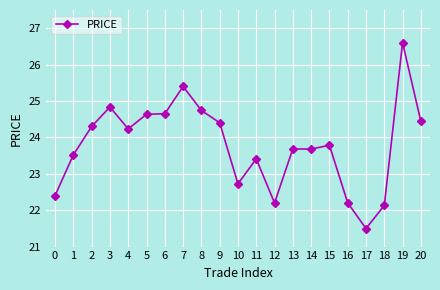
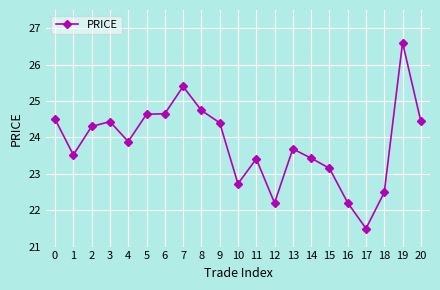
  {
-   "0": 22.4,
+   "0": 24.5,
    "1": 23.5,
    "2": 24.3,
-   "3": 24.8,
-   "4": 24.2,
+   "3": 24.4,
+   "4": 23.9,
    "5": 24.6,
    "6": 24.6,
    "7": 25.4,
    "8": 24.7,
    "9": 24.4,
    "10": 22.7,
    "11": 23.4,
    "12": 22.2,
    "13": 23.7,
-   "14": 23.7,
-   "15": 23.8,
+   "14": 23.4,
+   "15": 23.2,
    "16": 22.2,
    "17": 21.5,
-   "18": 22.1,
+   "18": 22.5,
    "19": 26.6,
    "20": 24.4
  }
